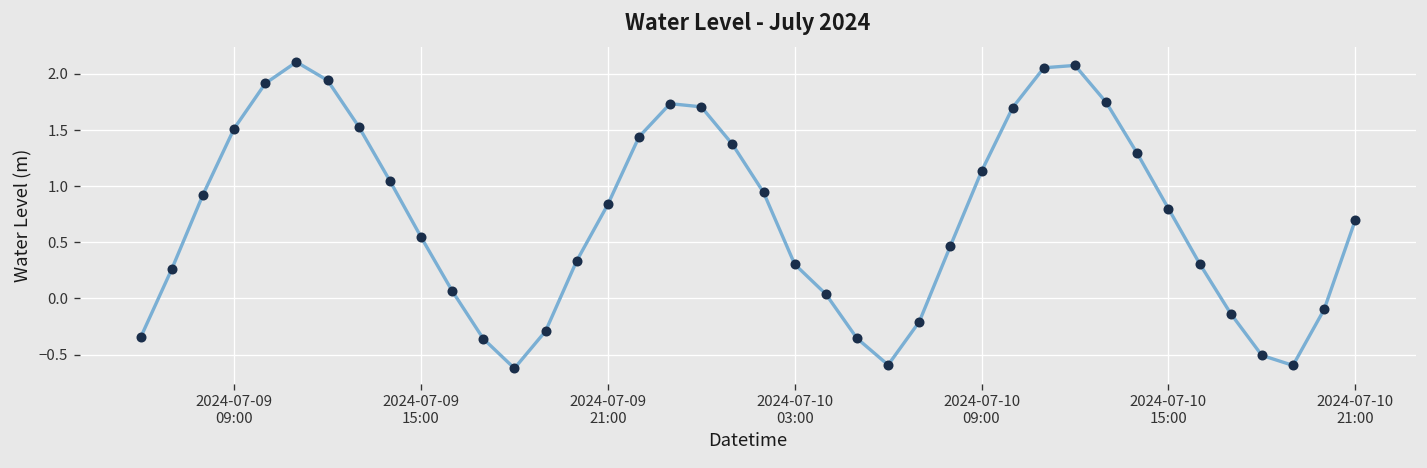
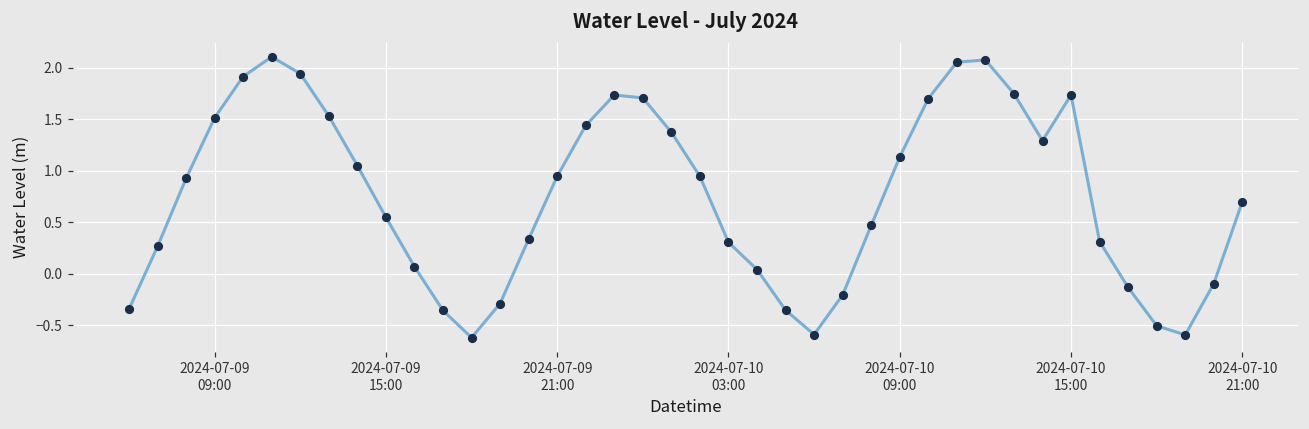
  {
    "2024-07-09 09:00": 1.5,
    "2024-07-09 15:00": 0.5,
-   "2024-07-09 21:00": 0.8,
+   "2024-07-09 21:00": 0.9,
    "2024-07-10 03:00": 0.3,
    "2024-07-10 09:00": 1.1,
-   "2024-07-10 15:00": 0.8,
+   "2024-07-10 15:00": 1.7,
    "2024-07-10 21:00": 0.7
  }
